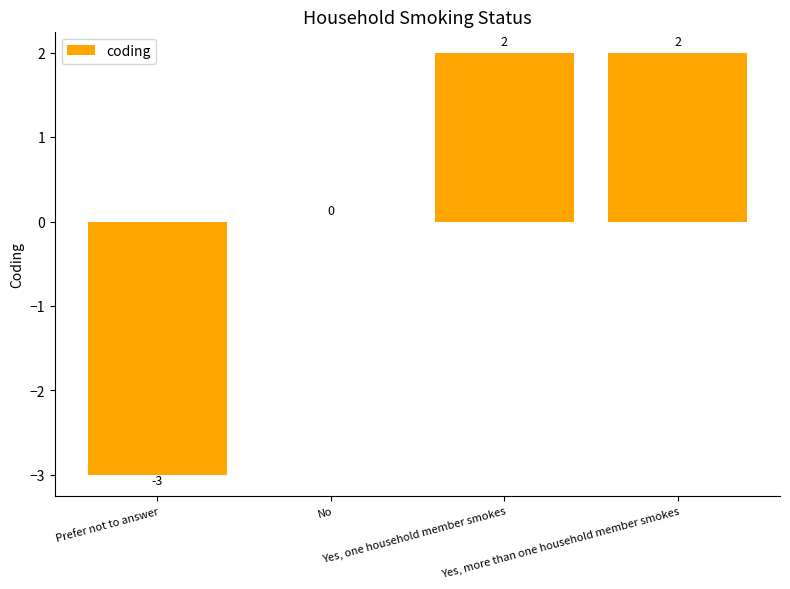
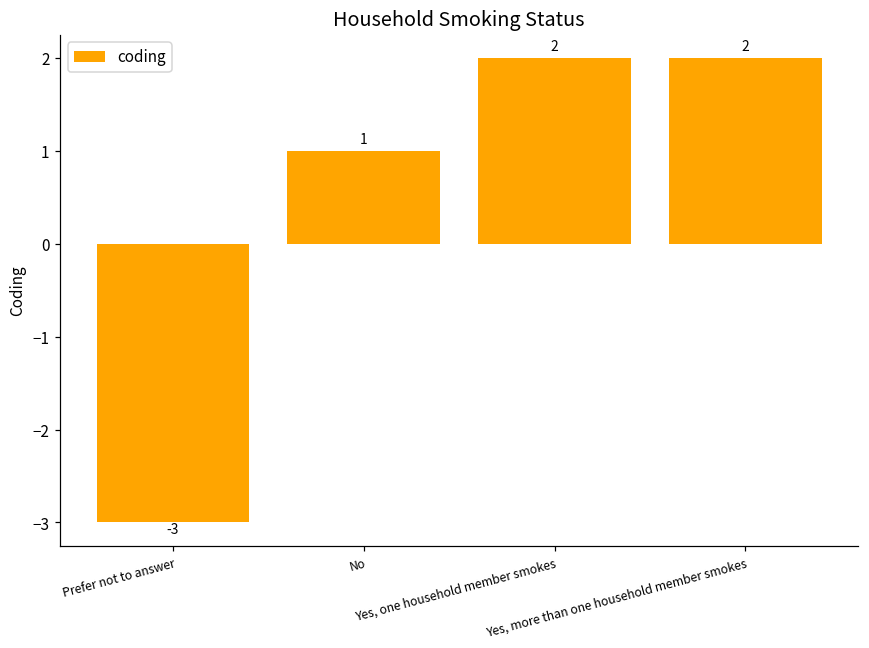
  {
    "Prefer not to answer": -3,
-   "No": 0,
+   "No": 1,
    "Yes, one household member smokes": 2,
    "Yes, more than one household member smokes": 2
  }
